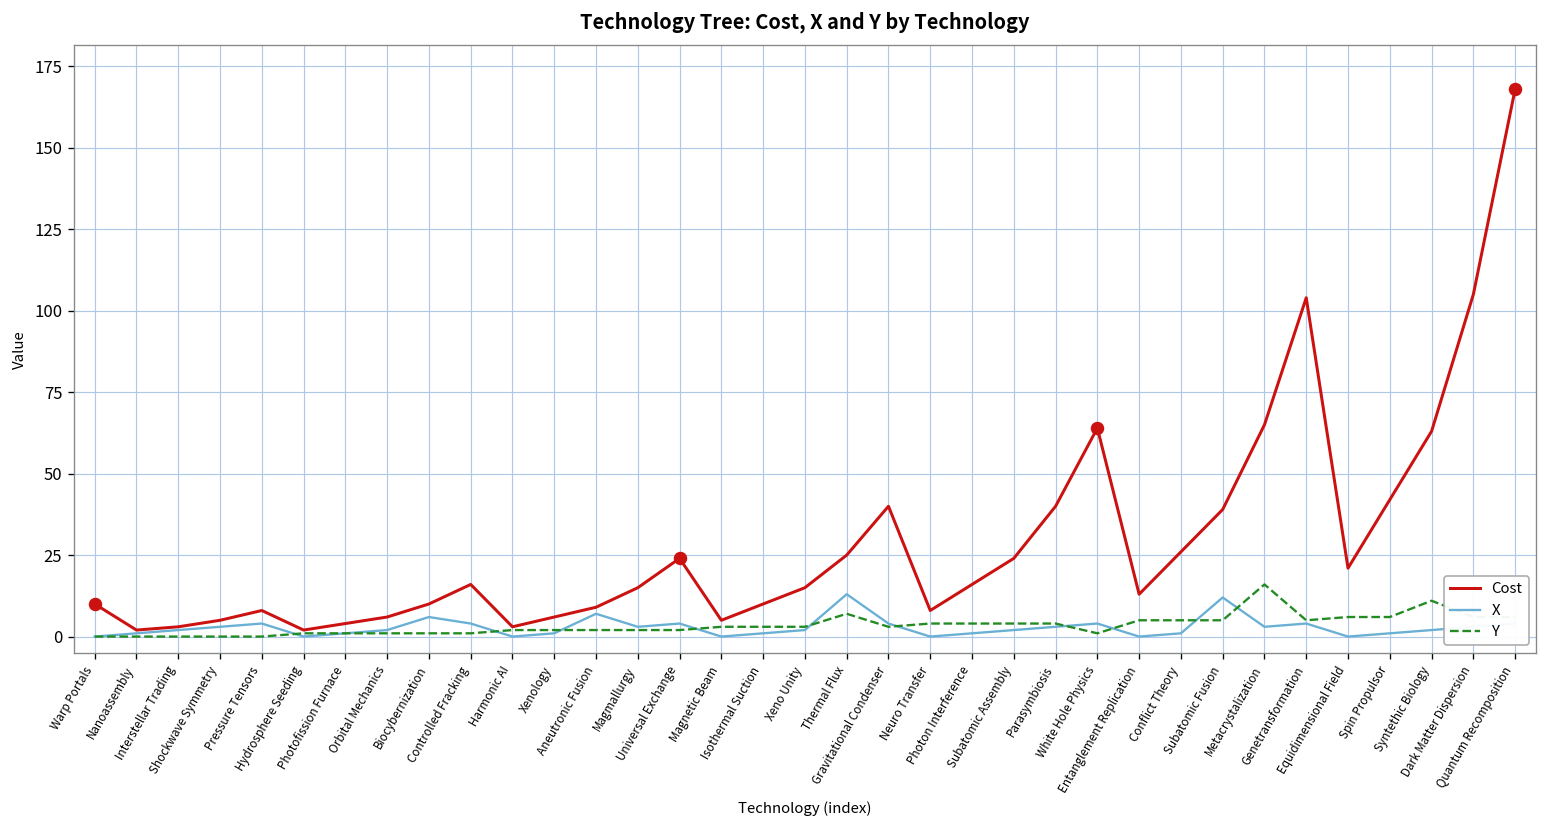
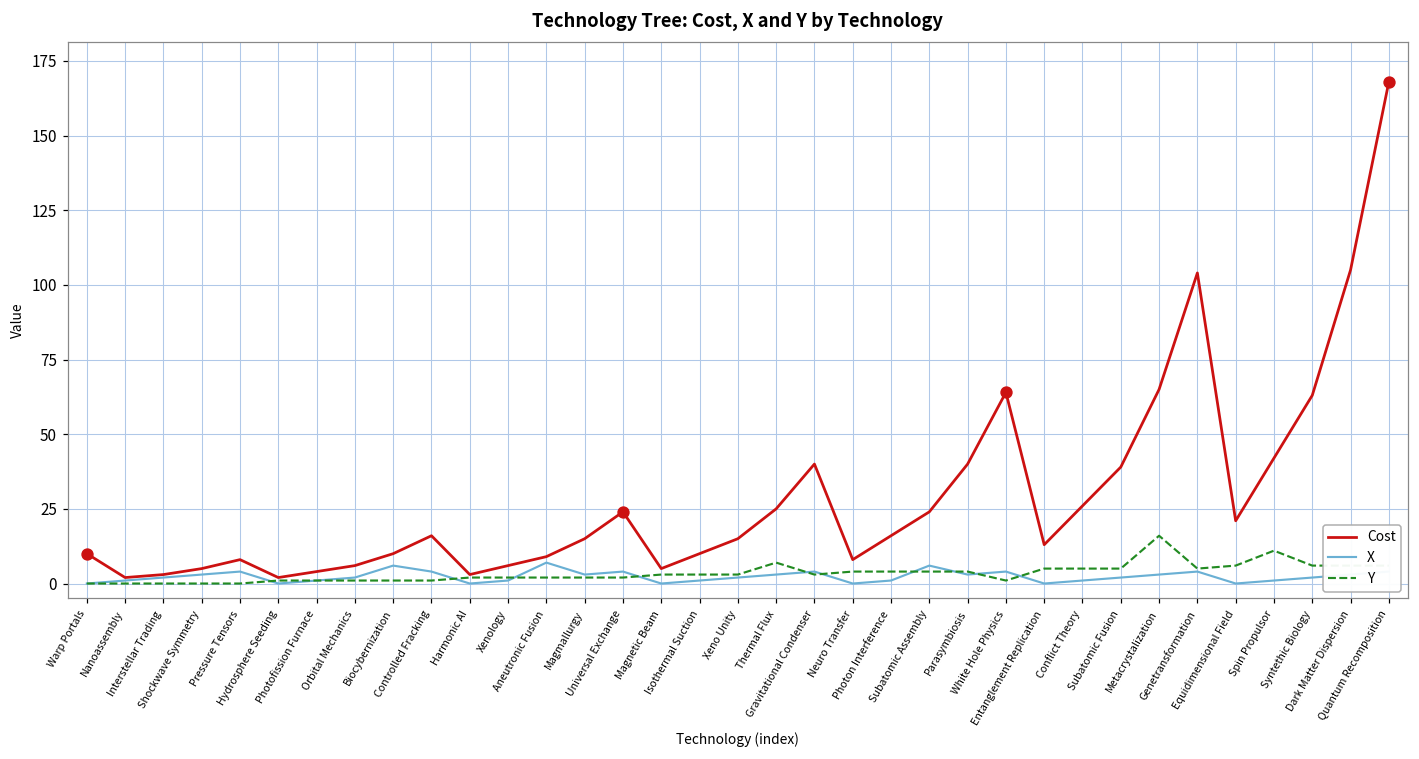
  {
    "X": {
      "Nanoassembly": 1,
      "Interstellar Trading": 2,
      "Shockwave Symmetry": 3,
      "Pressure Tensors": 4,
      "Hydrosphere Seeding": 0,
      "Orbital Mechanics": 2,
      "Biocybernization": 6,
      "Controlled Fracking": 4,
      "Harmonic AI": 0,
      "Xenology": 1,
      "Aneutronic Fusion": 7,
      "Magmallurgy": 3,
      "Universal Exchange": 4,
      "Magnetic Beam": 0,
      "Isothermal Suction": 1,
      "Xeno Unity": 2,
-     "Thermal Flux": 13,
+     "Thermal Flux": 3,
      "Gravitational Condenser": 4,
      "Neuro Transfer": 0,
      "Photon Interference": 1,
-     "Subatomic Assembly": 2,
+     "Subatomic Assembly": 6,
      "Parasymbiosis": 3,
      "White Hole Physics": 4,
      "Entanglement Replication": 0,
      "Conflict Theory": 1,
-     "Subatomic Fusion": 12,
+     "Subatomic Fusion": 2,
      "Metacrystalization": 3,
      "Genetransformation": 4,
      "Equidimensional Field": 0,
      "Spin Propulsor": 1,
      "Syntethic Biology": 2
    },
    "Y": {
      "Nanoassembly": 0,
      "Interstellar Trading": 0,
      "Shockwave Symmetry": 0,
      "Pressure Tensors": 0,
      "Hydrosphere Seeding": 1,
      "Orbital Mechanics": 1,
      "Biocybernization": 1,
      "Controlled Fracking": 1,
      "Harmonic AI": 2,
      "Xenology": 2,
      "Aneutronic Fusion": 2,
      "Magmallurgy": 2,
      "Universal Exchange": 2,
      "Magnetic Beam": 3,
      "Isothermal Suction": 3,
      "Xeno Unity": 3,
      "Thermal Flux": 7,
      "Gravitational Condenser": 3,
      "Neuro Transfer": 4,
      "Photon Interference": 4,
      "Subatomic Assembly": 4,
      "Parasymbiosis": 4,
      "White Hole Physics": 1,
      "Entanglement Replication": 5,
      "Conflict Theory": 5,
      "Subatomic Fusion": 5,
      "Metacrystalization": 16,
      "Genetransformation": 5,
      "Equidimensional Field": 6,
-     "Spin Propulsor": 6,
-     "Syntethic Biology": 11
+     "Spin Propulsor": 11,
+     "Syntethic Biology": 6
    }
  }
